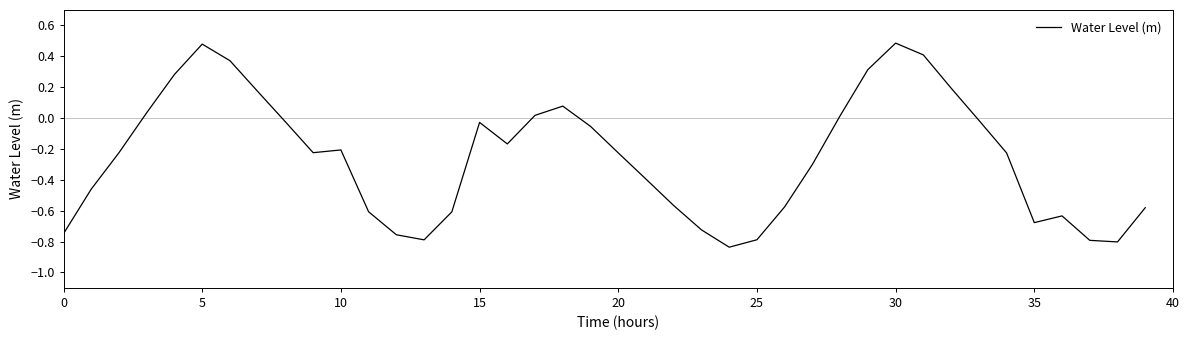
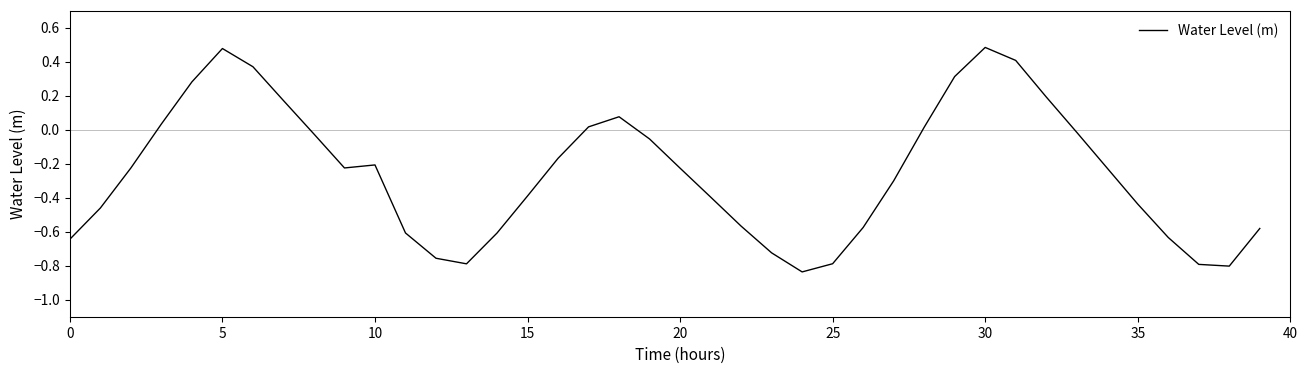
  {
-   "0": -0.75,
+   "0": -0.64,
    "5": 0.48,
    "10": -0.21,
-   "15": -0.03,
+   "15": -0.39,
    "20": -0.23,
    "25": -0.79,
    "30": 0.49,
-   "35": -0.68
+   "35": -0.44
  }
